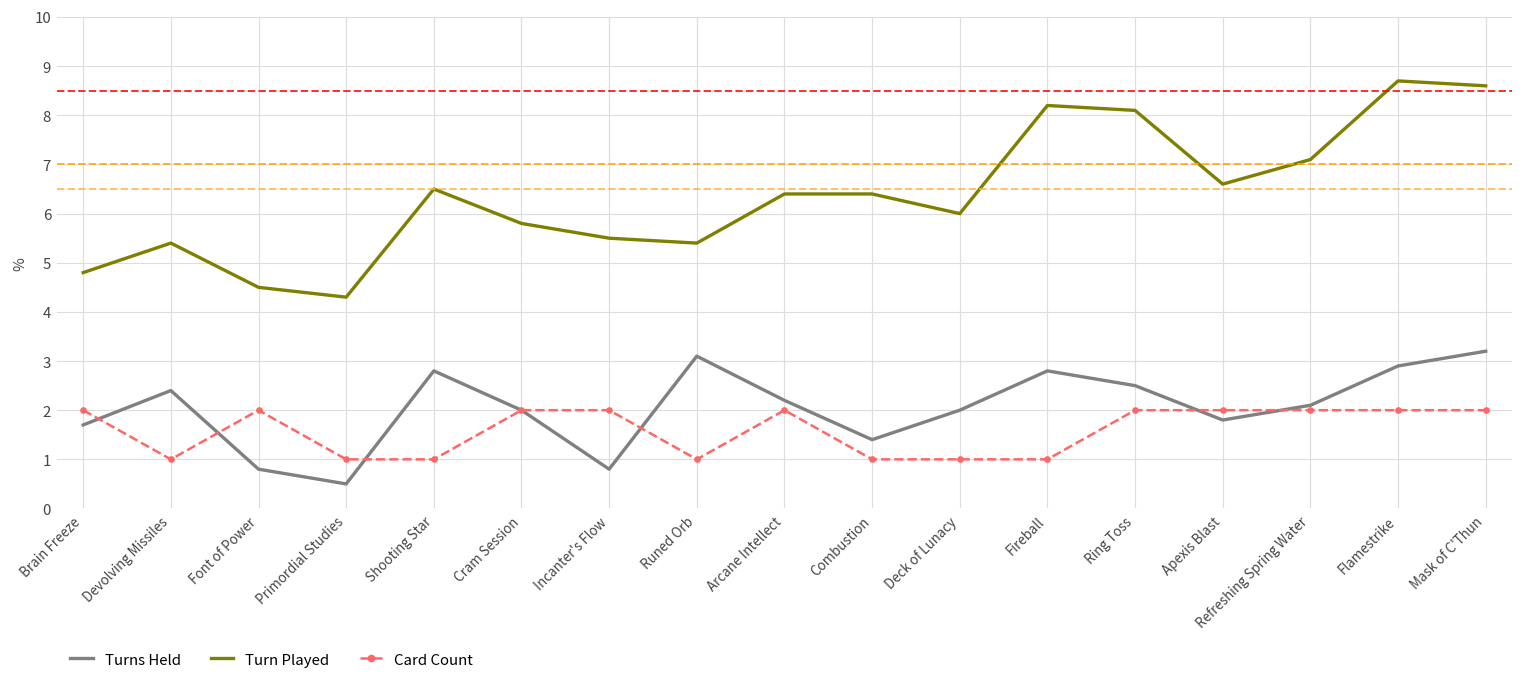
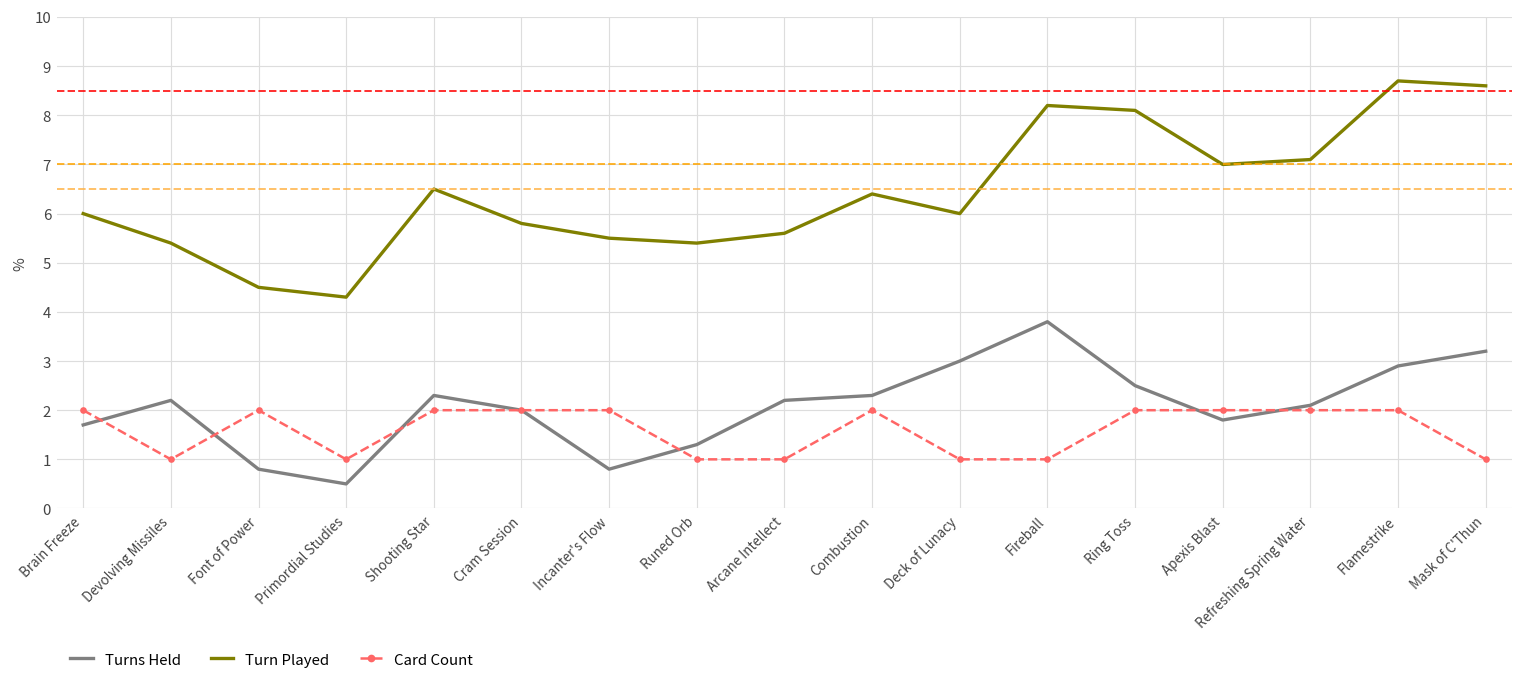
  {
    "Turns Held": {
      "Brain Freeze": 1.7,
-     "Devolving Missiles": 2.4,
+     "Devolving Missiles": 2.2,
      "Font of Power": 0.8,
      "Primordial Studies": 0.5,
-     "Shooting Star": 2.8,
+     "Shooting Star": 2.3,
      "Incanter's Flow": 0.8,
-     "Runed Orb": 3.1,
+     "Runed Orb": 1.3,
      "Arcane Intellect": 2.2,
-     "Combustion": 1.4,
-     "Deck of Lunacy": 2,
-     "Fireball": 2.8,
+     "Combustion": 2.3,
+     "Deck of Lunacy": 3,
+     "Fireball": 3.8,
      "Ring Toss": 2.5,
      "Apexis Blast": 1.8,
      "Refreshing Spring Water": 2.1,
      "Flamestrike": 2.9,
      "Mask of C'Thun": 3.2
    },
    "Turn Played": {
-     "Brain Freeze": 4.8,
+     "Brain Freeze": 6.0,
      "Devolving Missiles": 5.4,
      "Font of Power": 4.5,
      "Primordial Studies": 4.3,
      "Shooting Star": 6.5,
      "Cram Session": 5.8,
      "Incanter's Flow": 5.5,
      "Runed Orb": 5.4,
-     "Arcane Intellect": 6.4,
+     "Arcane Intellect": 5.6,
      "Combustion": 6.4,
      "Deck of Lunacy": 6.0,
      "Fireball": 8.2,
      "Ring Toss": 8.1,
-     "Apexis Blast": 6.6,
+     "Apexis Blast": 7.0,
      "Refreshing Spring Water": 7.1,
      "Flamestrike": 8.7,
      "Mask of C'Thun": 8.6
    },
    "Card Count": {
      "Brain Freeze": 2,
      "Devolving Missiles": 1,
      "Font of Power": 2,
      "Primordial Studies": 1,
-     "Shooting Star": 1,
+     "Shooting Star": 2,
      "Incanter's Flow": 2,
      "Runed Orb": 1,
-     "Arcane Intellect": 2,
-     "Combustion": 1,
+     "Arcane Intellect": 1,
+     "Combustion": 2,
      "Deck of Lunacy": 1,
      "Fireball": 1,
      "Ring Toss": 2,
      "Apexis Blast": 2,
      "Refreshing Spring Water": 2,
      "Flamestrike": 2,
-     "Mask of C'Thun": 2
+     "Mask of C'Thun": 1
    }
  }
